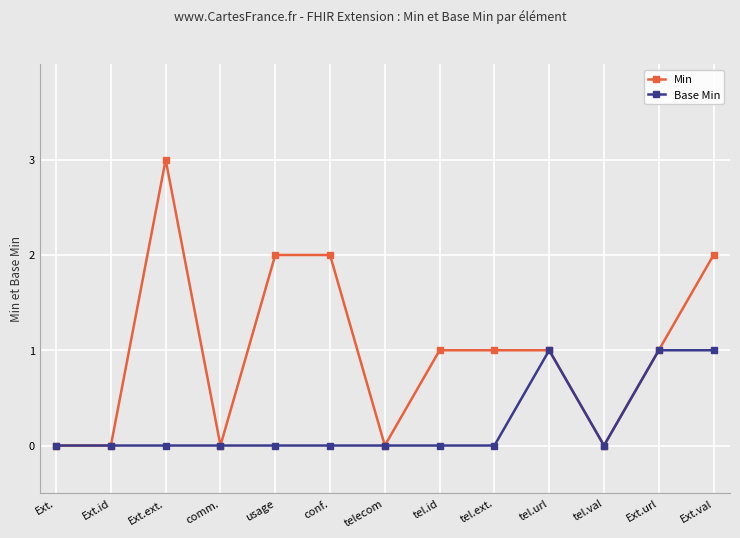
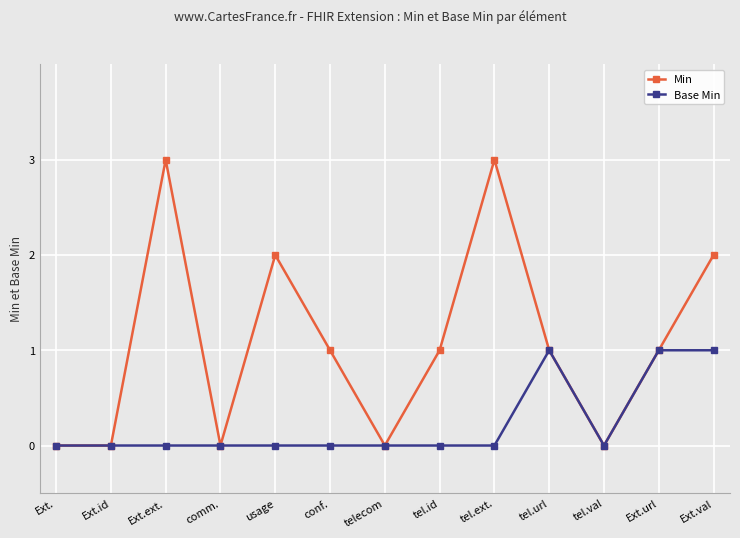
  {
    "Min": {
      "Ext.ext.": 3,
      "usage": 2,
-     "conf.": 2,
+     "conf.": 1,
      "tel.id": 1,
-     "tel.ext.": 1,
+     "tel.ext.": 3,
      "Ext.val": 2
    },
    "Base Min": {
      "Ext.ext.": 0,
      "usage": 0,
      "conf.": 0,
      "tel.id": 0,
      "tel.ext.": 0,
      "Ext.val": 1
    }
  }
